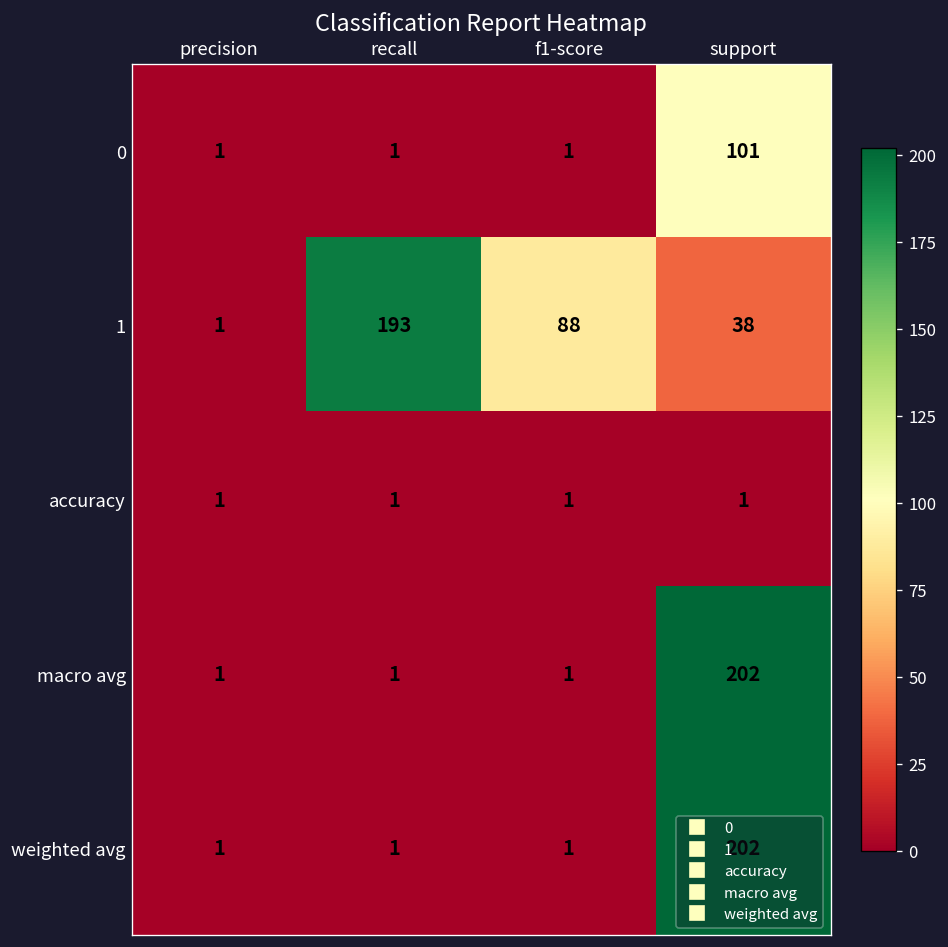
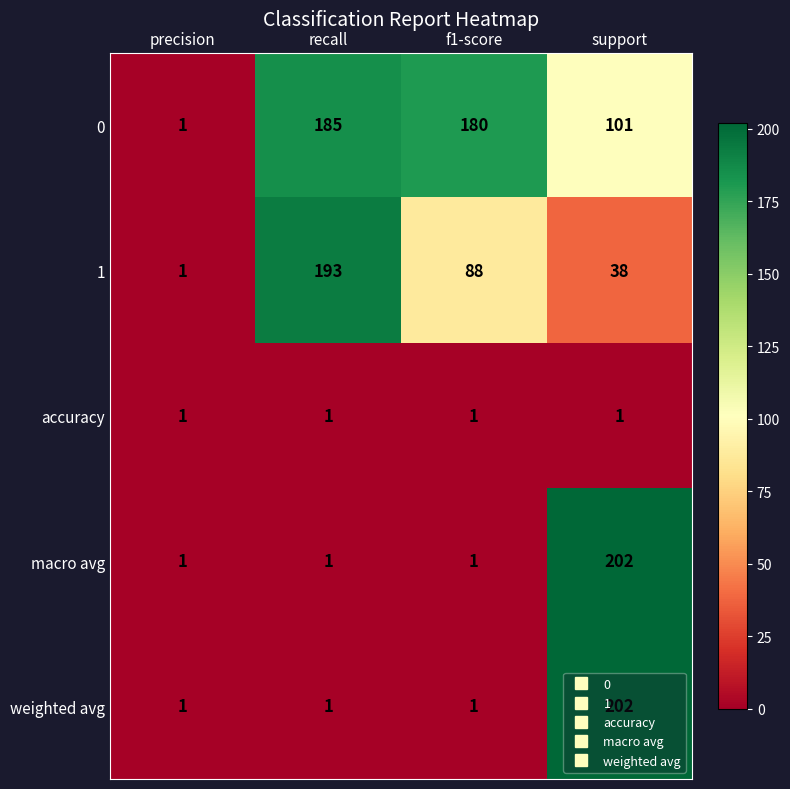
  {
    "0": {
      "precision": 1,
-     "recall": 1,
-     "f1-score": 1,
+     "recall": 185,
+     "f1-score": 180,
      "support": 101
    },
    "1": {
      "precision": 1,
      "recall": 193,
      "f1-score": 88,
      "support": 38
    },
    "accuracy": {
      "precision": 1,
      "recall": 1,
      "f1-score": 1,
      "support": 1
    },
    "macro avg": {
      "precision": 1,
      "recall": 1,
      "f1-score": 1,
      "support": 202
    },
    "weighted avg": {
      "precision": 1,
      "recall": 1,
      "f1-score": 1
    }
  }
